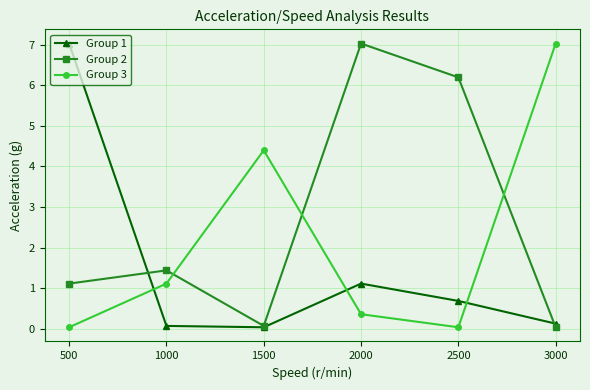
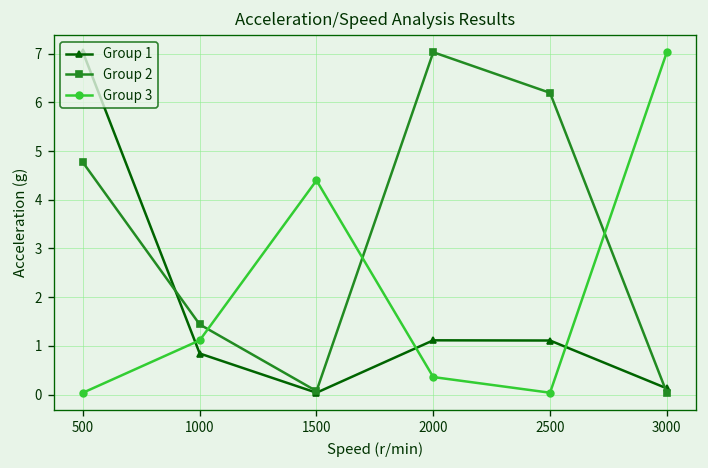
  {
    "Group 1": {
-     "1000": 0.1,
+     "1000": 0.8,
      "2000": 1.1,
-     "2500": 0.7,
+     "2500": 1.1,
      "3000": 0.1
    },
    "Group 2": {
-     "500": 1.1,
+     "500": 4.8,
      "1000": 1.4,
      "2000": 7.0,
      "2500": 6.2,
      "3000": 0.0
    },
    "Group 3": {
      "500": 0.0,
      "1000": 1.1,
      "1500": 4.4,
      "2000": 0.4,
      "2500": 0.0,
      "3000": 7.0
    }
  }
